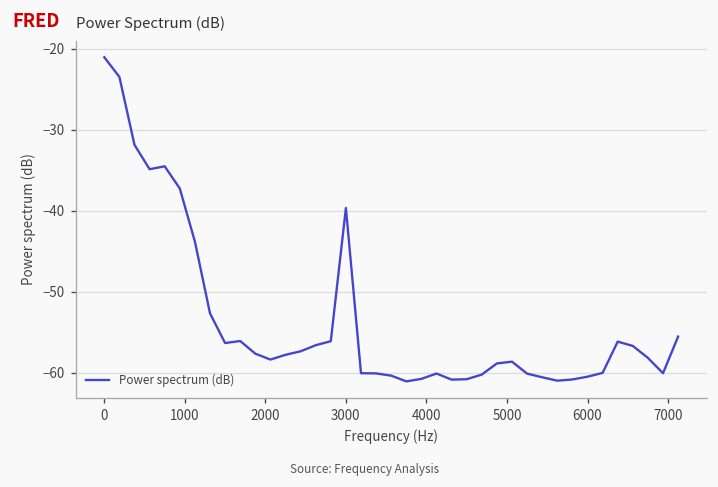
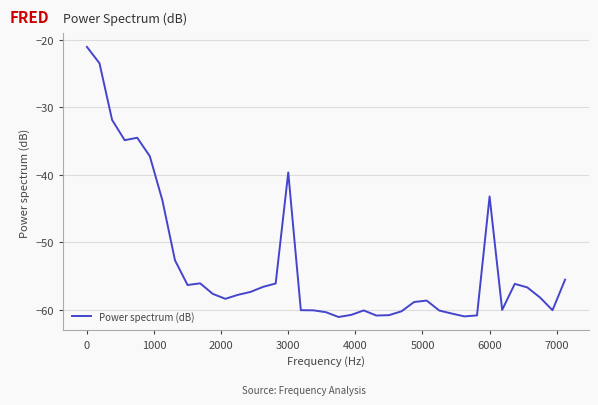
  {
    "0": -21,
    "3000": -40,
-   "6000": -60
+   "6000": -43
  }
